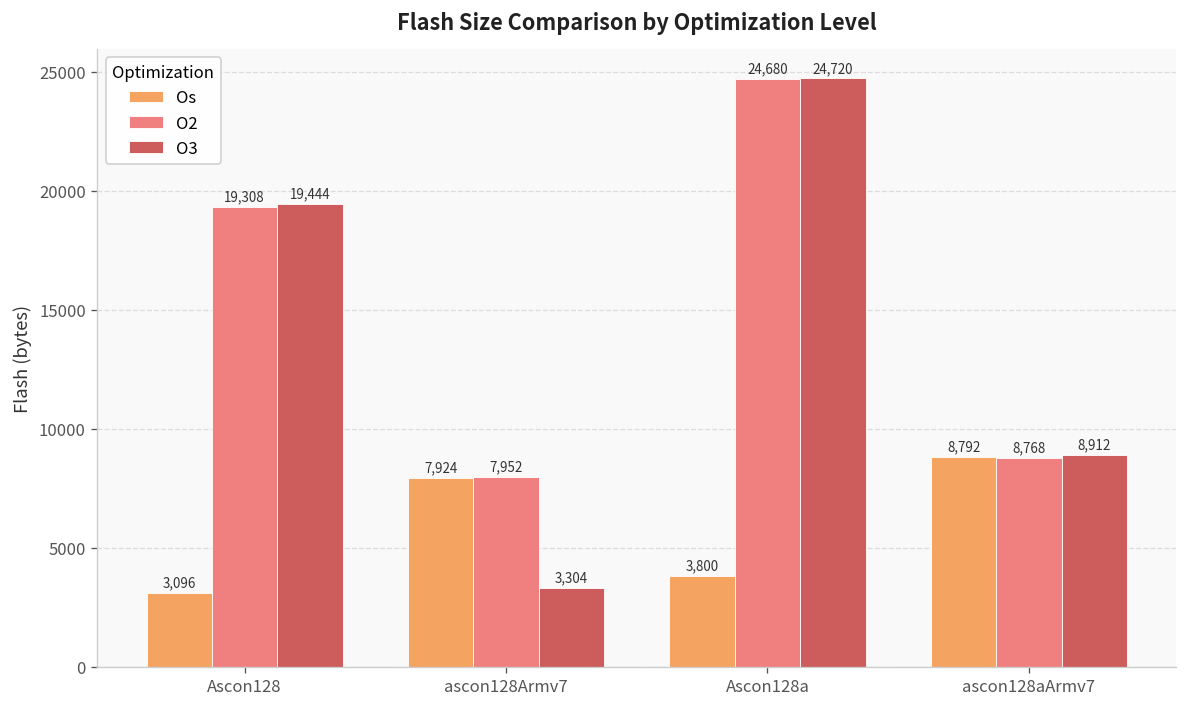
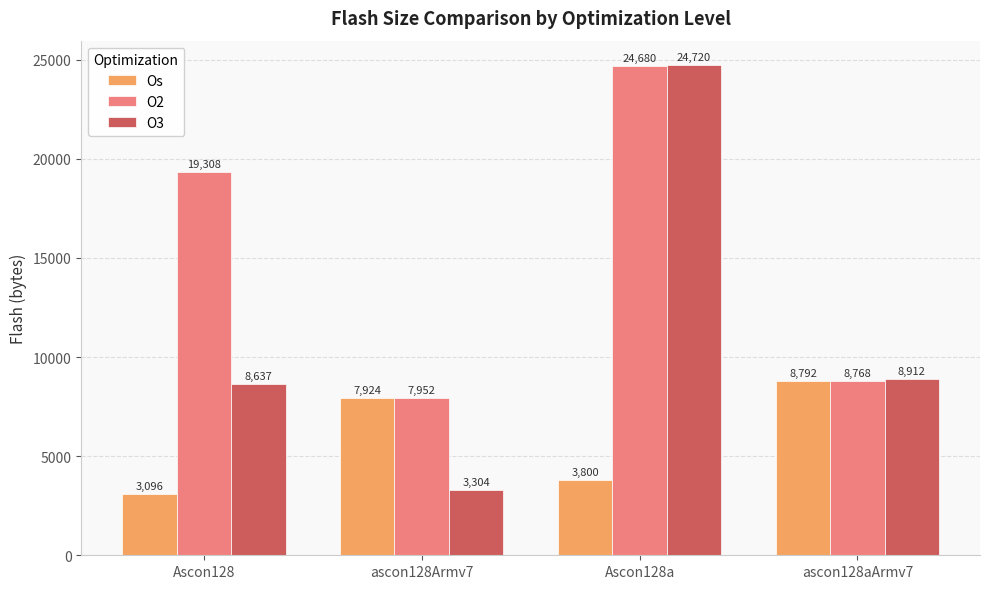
  {
    "O3": {
-     "Ascon128": "19,444",
+     "Ascon128": "8,637",
      "ascon128Armv7": "3,304",
      "Ascon128a": "24,720",
      "ascon128aArmv7": "8,912"
    }
  }
